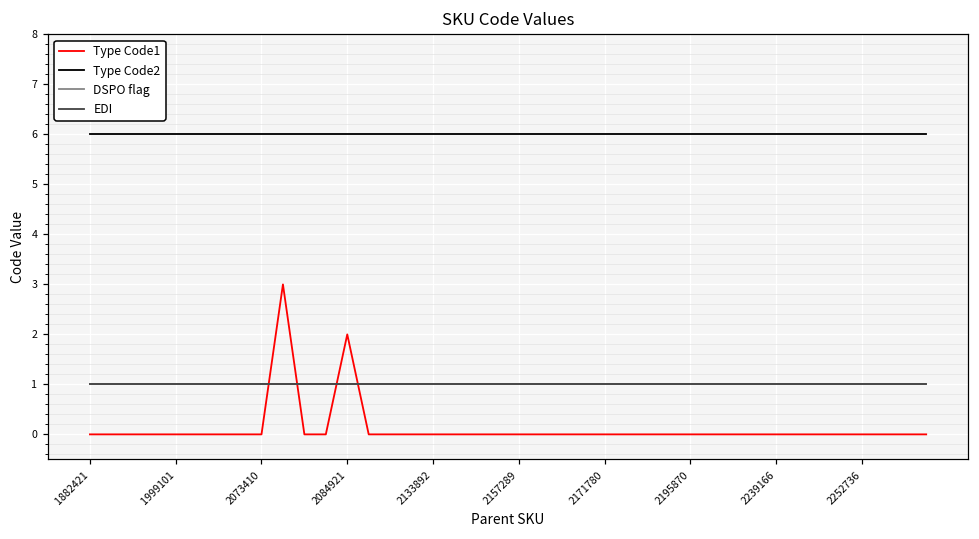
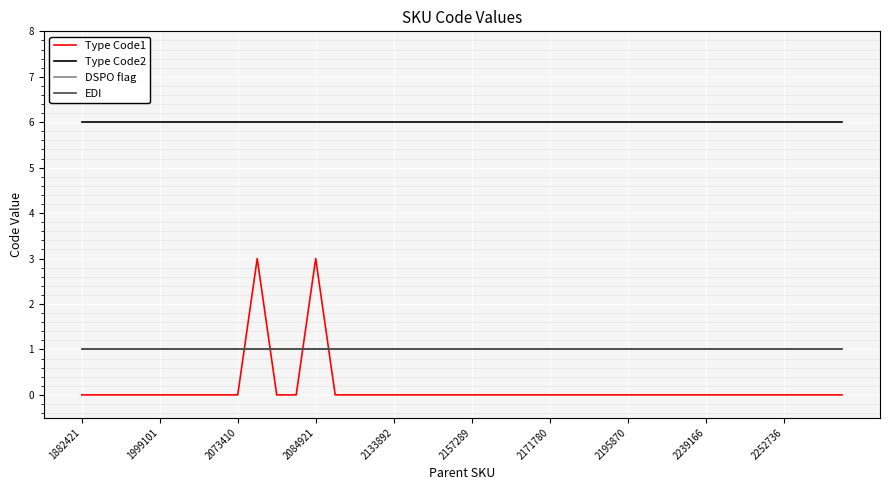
  {
    "Type Code1": {
      "1882421": 0,
      "1999101": 0,
      "2073410": 0,
-     "2084921": 2,
+     "2084921": 3,
      "2133892": 0,
      "2157289": 0,
      "2171780": 0,
      "2195870": 0,
      "2239166": 0,
      "2252736": 0
    },
    "Type Code2": {
      "1882421": 6,
      "1999101": 6,
      "2073410": 6,
      "2084921": 6,
      "2133892": 6,
      "2157289": 6,
      "2171780": 6,
      "2195870": 6,
      "2239166": 6,
      "2252736": 6
    },
    "EDI": {
      "1882421": 1,
      "1999101": 1,
      "2073410": 1,
      "2084921": 1,
      "2133892": 1,
      "2157289": 1,
      "2171780": 1,
      "2195870": 1,
      "2239166": 1,
      "2252736": 1
    }
  }
